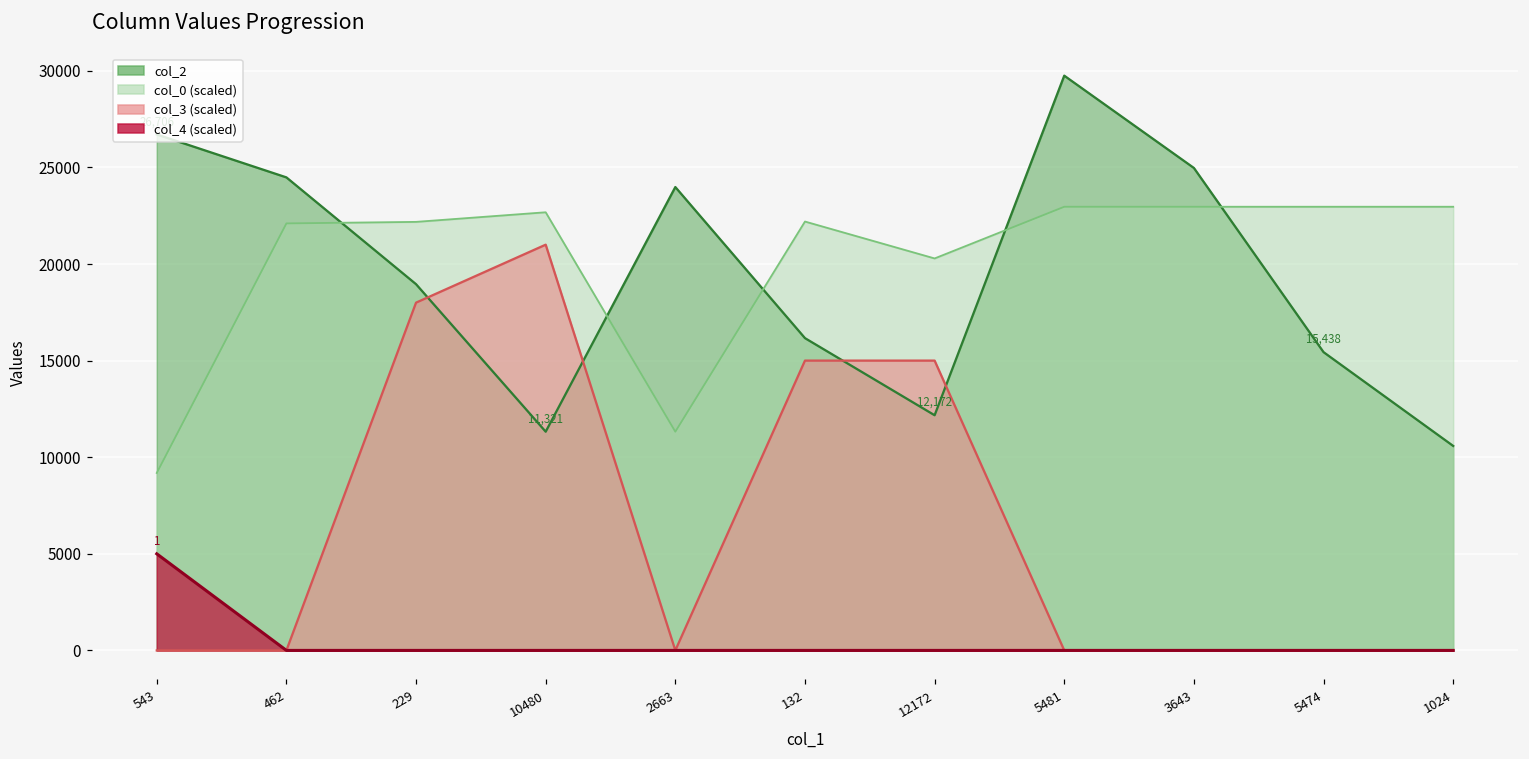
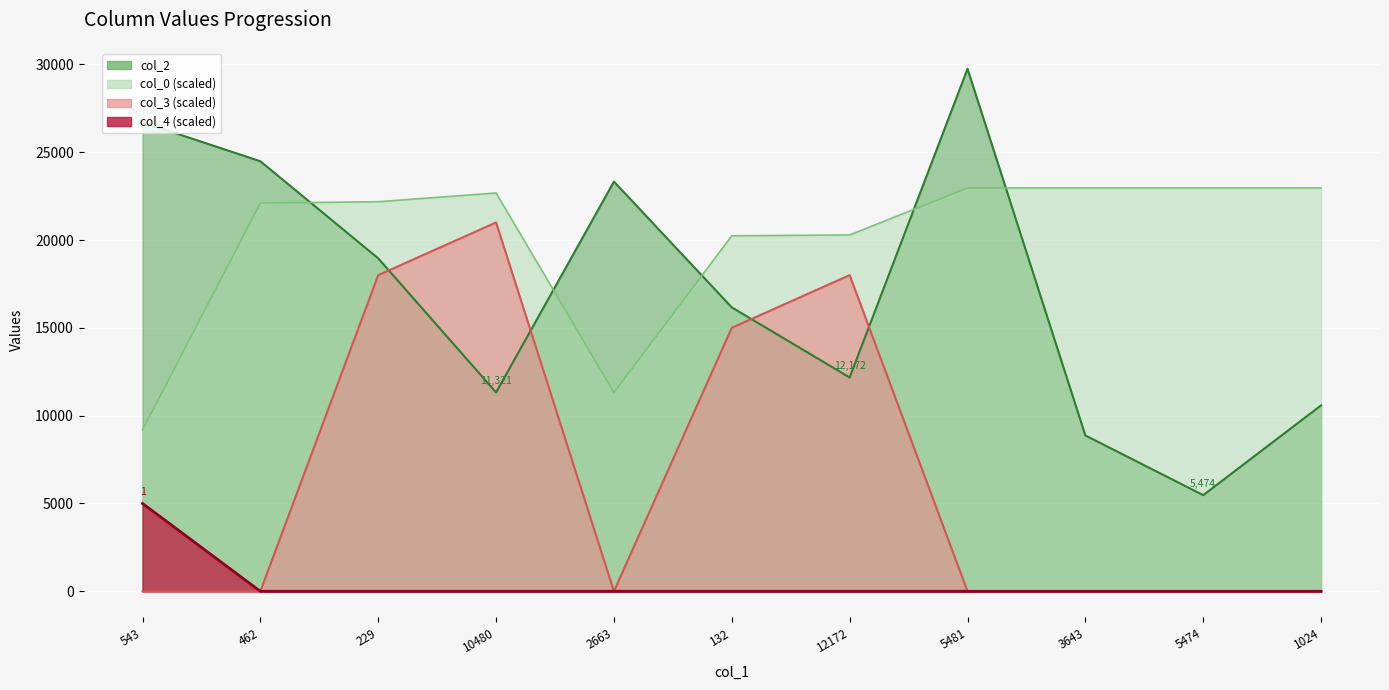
  {
    "col_2": {
      "10480": "11,321",
-     "2663": "24000",
+     "2663": "23300",
      "12172": "12,172",
-     "3643": "25000",
-     "5474": "15,438"
+     "3643": "8900",
+     "5474": "5,474"
    },
    "col_0 (scaled)": {
      "543": "9200",
      "462": "22100",
      "229": "22200",
      "10480": "22700",
      "2663": "11300",
-     "132": "22200",
+     "132": "20200",
      "12172": "20300",
      "5481": "23000",
      "3643": "23000",
      "5474": "23000",
      "1024": "23000"
    },
    "col_3 (scaled)": {
      "543": "0",
      "229": "18000",
      "10480": "21000",
      "132": "15000",
-     "12172": "15000"
+     "12172": "18000"
    },
    "col_4 (scaled)": {
      "229": "0",
      "10480": "0",
      "132": "0",
      "12172": "0"
    }
  }
